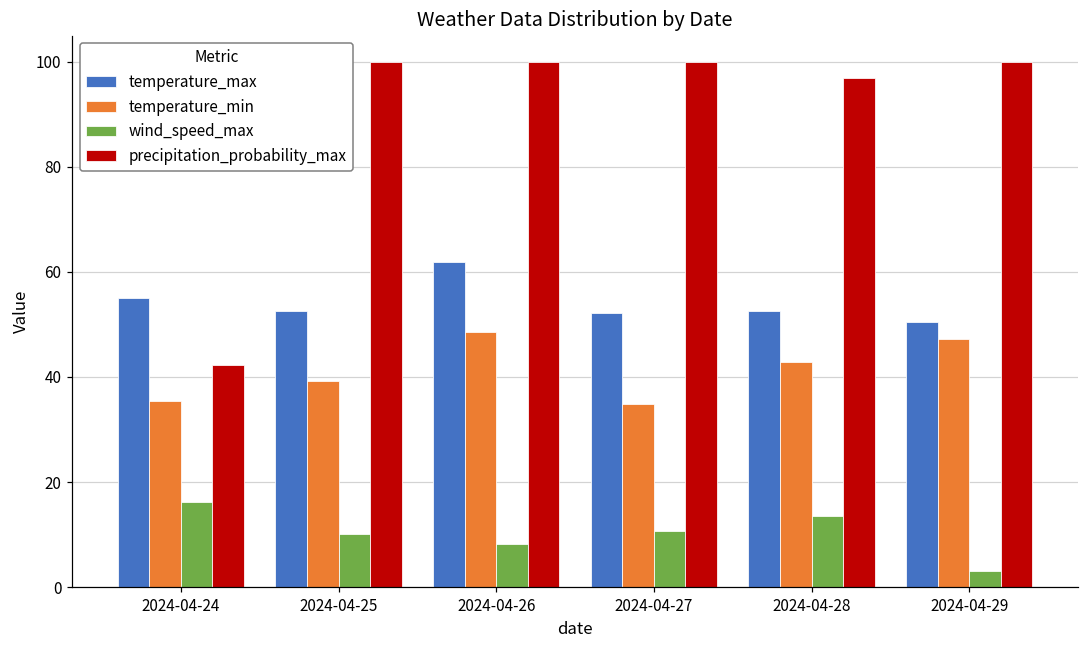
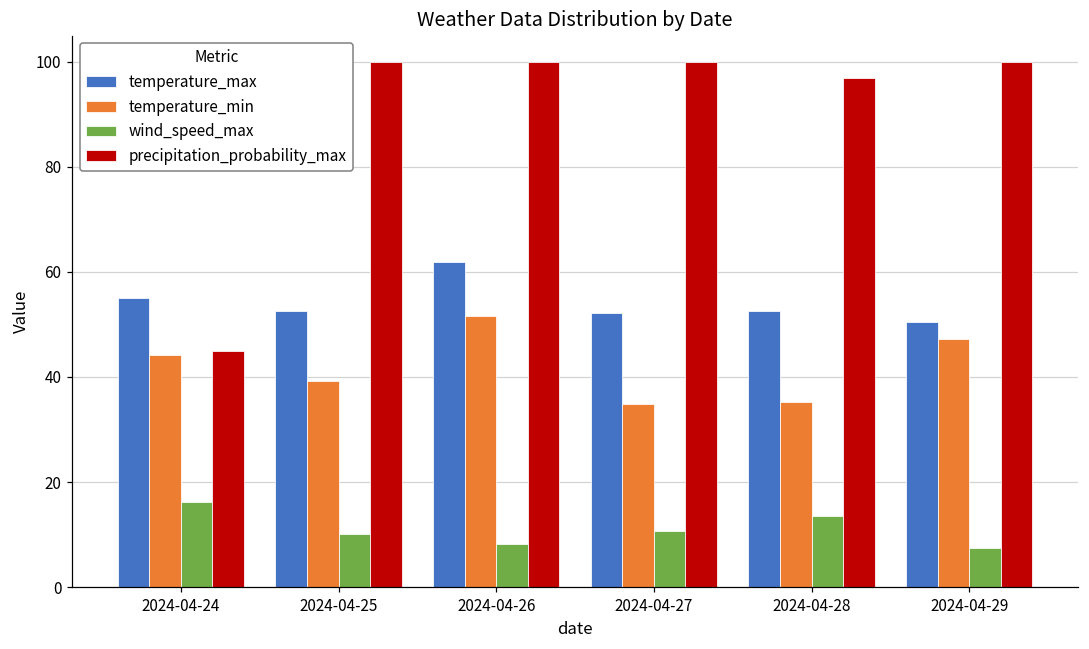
  {
    "temperature_max": {
      "2024-04-24": 55,
      "2024-04-25": 53,
      "2024-04-26": 62,
      "2024-04-27": 52,
      "2024-04-28": 53,
      "2024-04-29": 50
    },
    "temperature_min": {
-     "2024-04-24": 35,
+     "2024-04-24": 44,
      "2024-04-25": 39,
-     "2024-04-26": 49,
+     "2024-04-26": 52,
      "2024-04-27": 35,
-     "2024-04-28": 43,
+     "2024-04-28": 35,
      "2024-04-29": 47
    },
    "wind_speed_max": {
      "2024-04-24": 16,
      "2024-04-25": 10,
      "2024-04-26": 8,
      "2024-04-27": 11,
      "2024-04-28": 14,
-     "2024-04-29": 3
+     "2024-04-29": 7
    },
    "precipitation_probability_max": {
-     "2024-04-24": 42,
+     "2024-04-24": 45,
      "2024-04-25": 100,
      "2024-04-26": 100,
      "2024-04-27": 100,
      "2024-04-28": 97,
      "2024-04-29": 100
    }
  }
